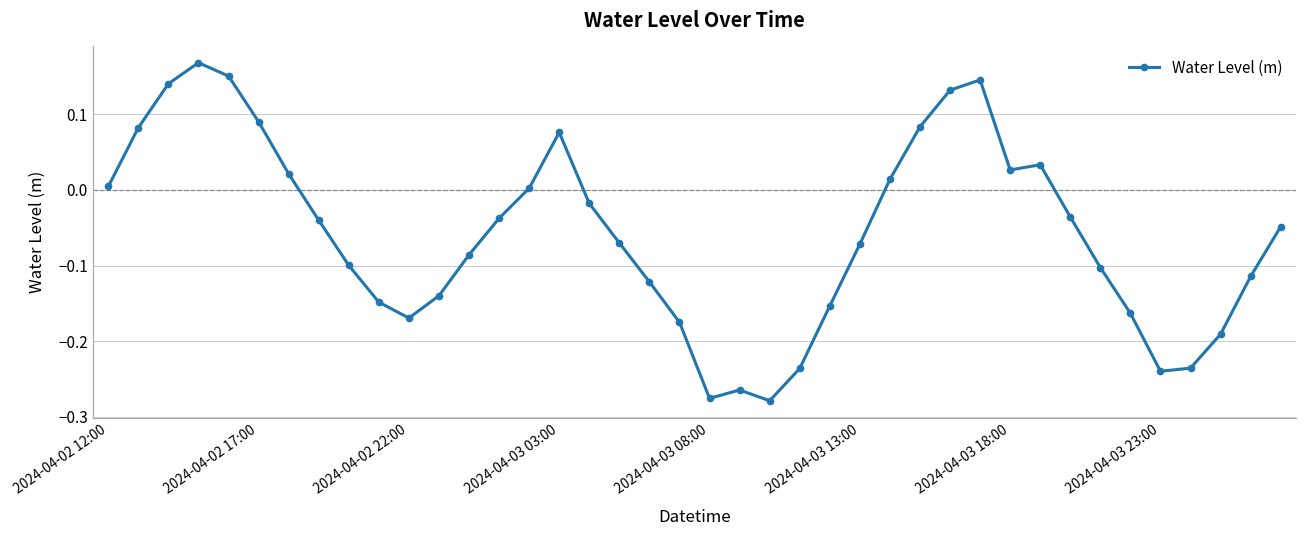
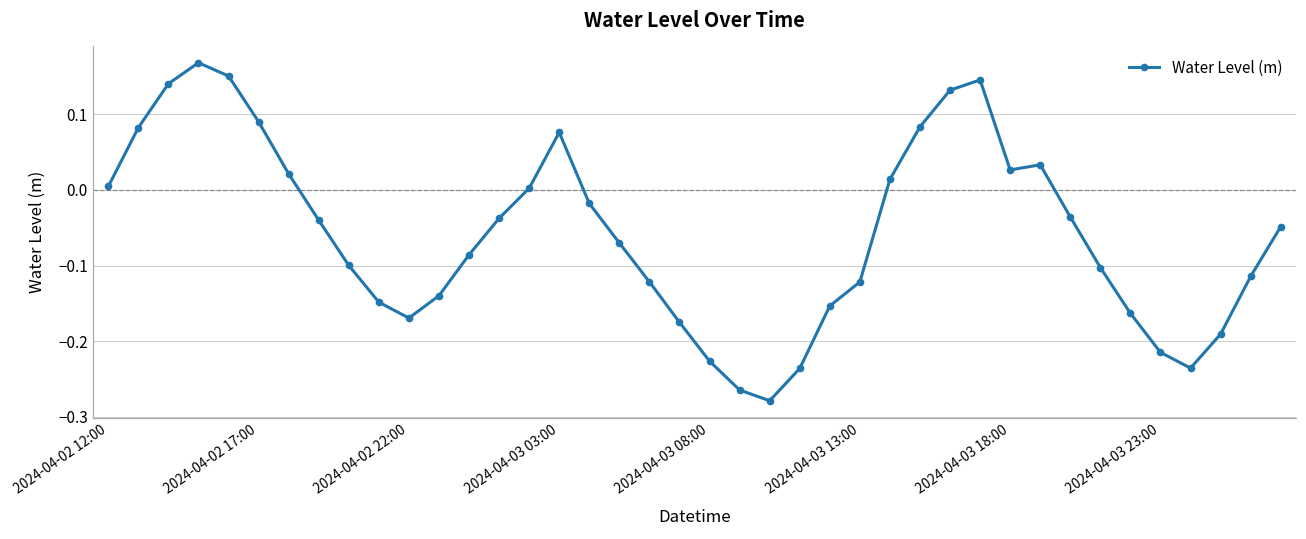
  {
    "2024-04-02 12:00": 0.00,
    "2024-04-02 17:00": 0.09,
    "2024-04-02 22:00": -0.17,
    "2024-04-03 03:00": 0.08,
-   "2024-04-03 08:00": -0.28,
-   "2024-04-03 13:00": -0.07,
+   "2024-04-03 08:00": -0.23,
+   "2024-04-03 13:00": -0.12,
    "2024-04-03 18:00": 0.03,
-   "2024-04-03 23:00": -0.24
+   "2024-04-03 23:00": -0.21
  }
